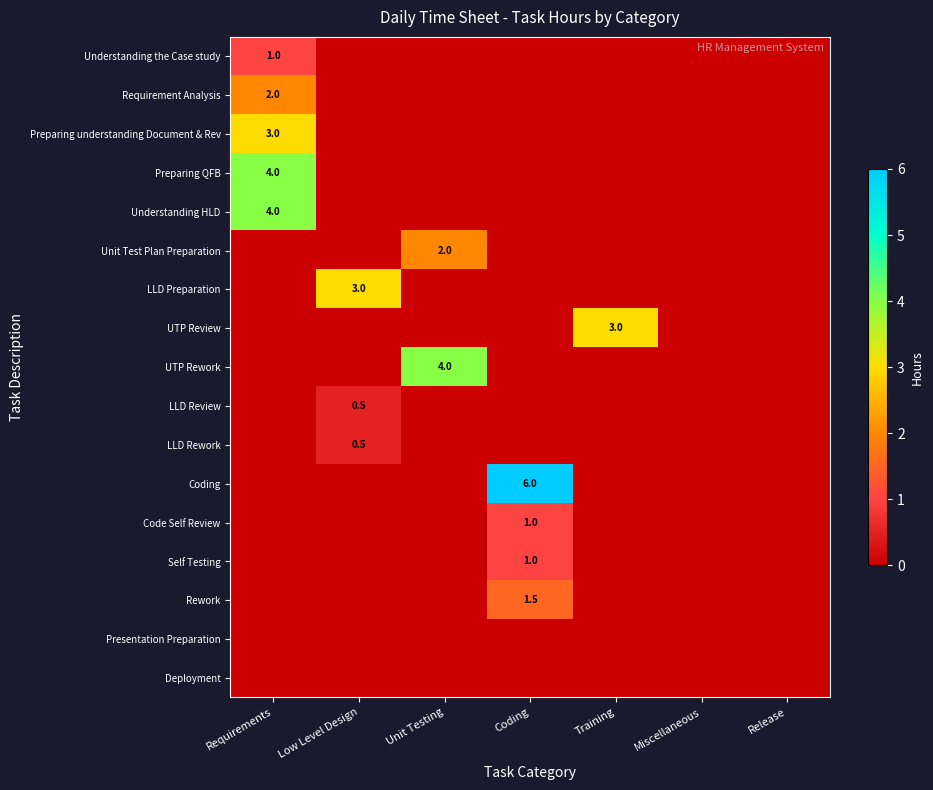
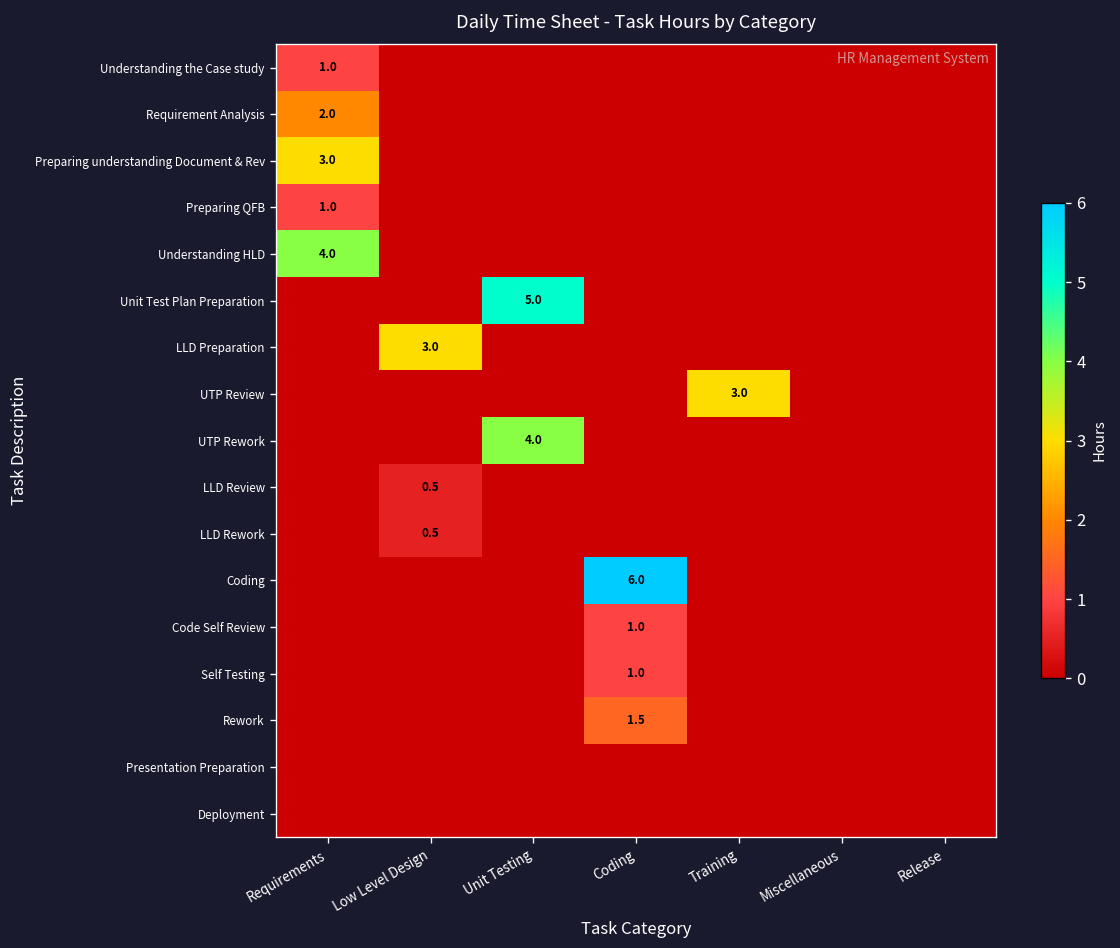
  {
    "Understanding the Case study": {
      "Requirements": 1.0
    },
    "Requirement Analysis": {
      "Requirements": 2.0
    },
    "Preparing understanding Document & Rev": {
      "Requirements": 3.0
    },
    "Preparing QFB": {
-     "Requirements": 4.0
+     "Requirements": 1.0
    },
    "Understanding HLD": {
      "Requirements": 4.0
    },
    "Unit Test Plan Preparation": {
-     "Unit Testing": 2.0
+     "Unit Testing": 5.0
    },
    "LLD Preparation": {
      "Low Level Design": 3.0
    },
    "UTP Review": {
      "Training": 3.0
    },
    "UTP Rework": {
      "Unit Testing": 4.0
    },
    "LLD Review": {
      "Low Level Design": 0.5
    },
    "LLD Rework": {
      "Low Level Design": 0.5
    },
    "Coding": {
      "Coding": 6.0
    },
    "Code Self Review": {
      "Coding": 1.0
    },
    "Self Testing": {
      "Coding": 1.0
    },
    "Rework": {
      "Coding": 1.5
    }
  }
